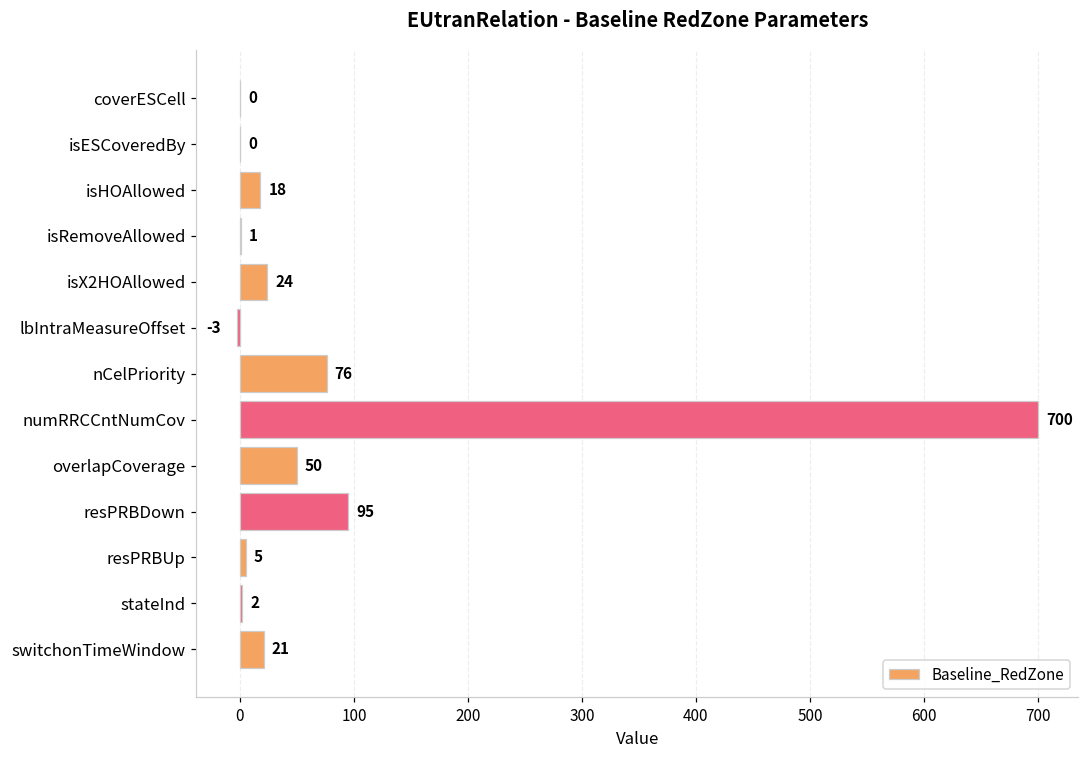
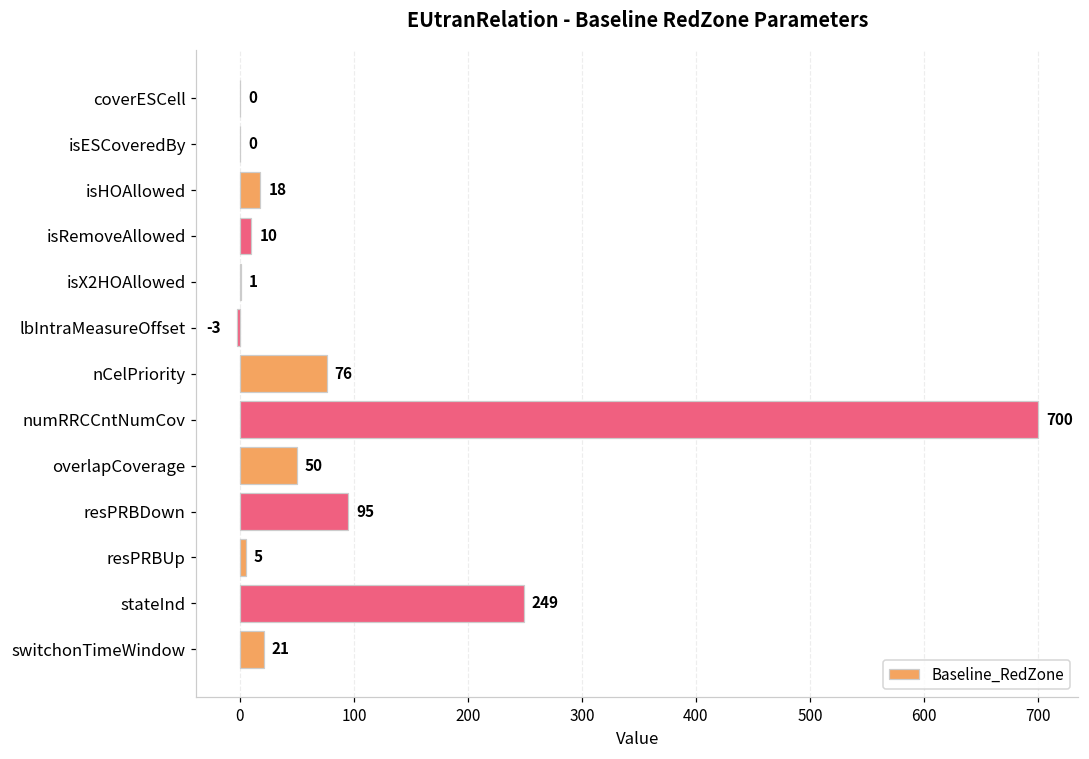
  {
    "coverESCell": 0,
    "isESCoveredBy": 0,
    "isHOAllowed": 18,
-   "isRemoveAllowed": 1,
-   "isX2HOAllowed": 24,
+   "isRemoveAllowed": 10,
+   "isX2HOAllowed": 1,
    "lbIntraMeasureOffset": -3,
    "nCelPriority": 76,
    "numRRCCntNumCov": 700,
    "overlapCoverage": 50,
    "resPRBDown": 95,
    "resPRBUp": 5,
-   "stateInd": 2,
+   "stateInd": 249,
    "switchonTimeWindow": 21
  }
